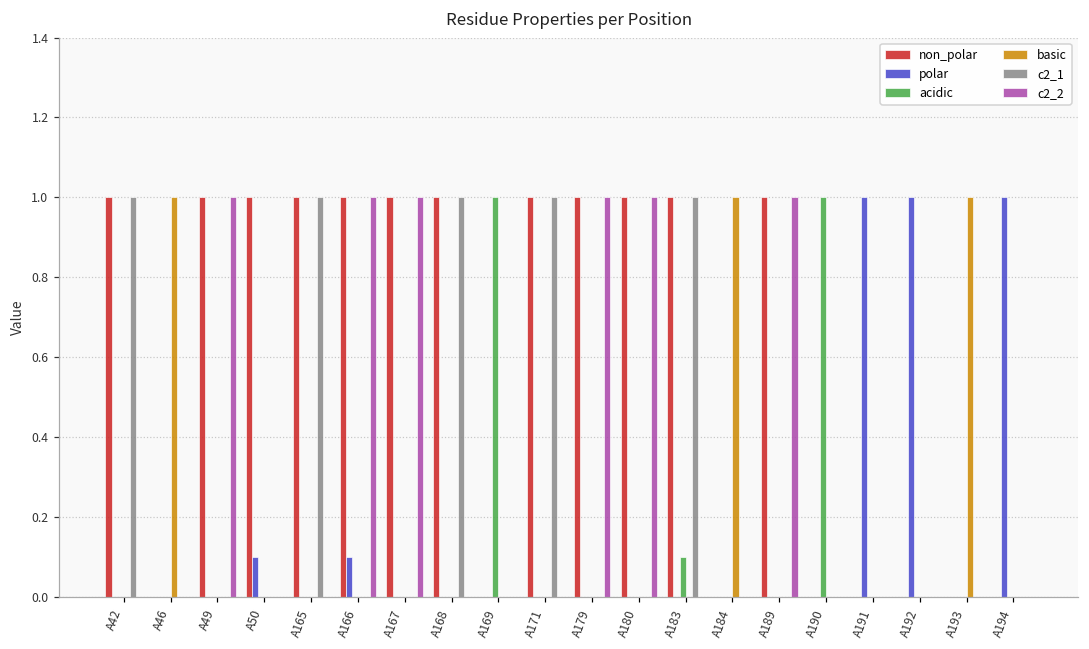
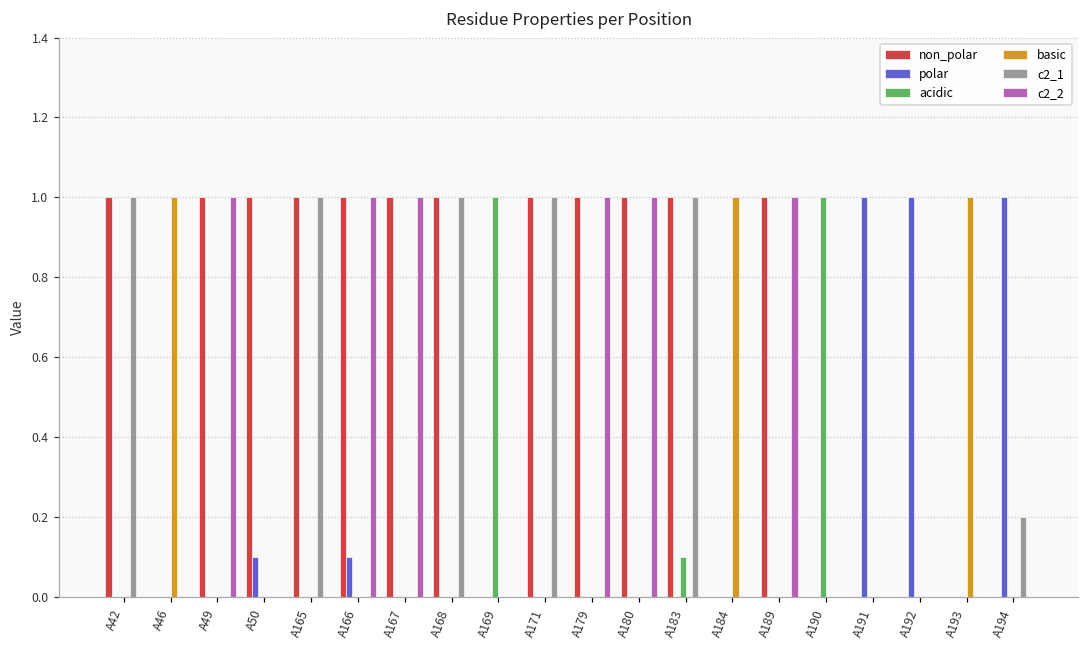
  {
    "non_polar": {
      "A42": 1.0,
      "A46": 0.0,
      "A49": 1.0,
      "A50": 1.0,
      "A165": 1.0,
      "A166": 1.0,
      "A167": 1.0,
      "A168": 1.0,
      "A169": 0.0,
      "A171": 1.0,
      "A179": 1.0,
      "A180": 1.0,
      "A183": 1.0,
      "A184": 0.0,
      "A189": 1.0,
      "A190": 0.0,
      "A191": 0.0,
      "A192": 0.0,
      "A193": 0.0,
      "A194": 0.0
    },
    "polar": {
      "A42": 0.0,
      "A46": 0.0,
      "A49": 0.0,
      "A50": 0.1,
      "A165": 0.0,
      "A166": 0.1,
      "A167": 0.0,
      "A168": 0.0,
      "A169": 0.0,
      "A171": 0.0,
      "A179": 0.0,
      "A180": 0.0,
      "A183": 0.0,
      "A184": 0.0,
      "A189": 0.0,
      "A190": 0.0,
      "A191": 1.0,
      "A192": 1.0,
      "A193": 0.0,
      "A194": 1.0
    },
    "acidic": {
      "A42": 0.0,
      "A46": 0.0,
      "A49": 0.0,
      "A50": 0.0,
      "A165": 0.0,
      "A166": 0.0,
      "A167": 0.0,
      "A168": 0.0,
      "A169": 1.0,
      "A171": 0.0,
      "A179": 0.0,
      "A180": 0.0,
      "A183": 0.1,
      "A184": 0.0,
      "A189": 0.0,
      "A190": 1.0,
      "A191": 0.0,
      "A192": 0.0,
      "A193": 0.0,
      "A194": 0.0
    },
    "basic": {
      "A42": 0.0,
      "A46": 1.0,
      "A49": 0.0,
      "A50": 0.0,
      "A165": 0.0,
      "A166": 0.0,
      "A167": 0.0,
      "A168": 0.0,
      "A169": 0.0,
      "A171": 0.0,
      "A179": 0.0,
      "A180": 0.0,
      "A183": 0.0,
      "A184": 1.0,
      "A189": 0.0,
      "A190": 0.0,
      "A191": 0.0,
      "A192": 0.0,
      "A193": 1.0,
      "A194": 0.0
    },
    "c2_1": {
      "A42": 1.0,
      "A46": 0.0,
      "A49": 0.0,
      "A50": 0.0,
      "A165": 1.0,
      "A166": 0.0,
      "A167": 0.0,
      "A168": 1.0,
      "A169": 0.0,
      "A171": 1.0,
      "A179": 0.0,
      "A180": 0.0,
      "A183": 1.0,
      "A184": 0.0,
      "A189": 0.0,
      "A190": 0.0,
      "A191": 0.0,
      "A192": 0.0,
      "A193": 0.0,
-     "A194": 0.0
+     "A194": 0.2
    },
    "c2_2": {
      "A42": 0.0,
      "A46": 0.0,
      "A49": 1.0,
      "A50": 0.0,
      "A165": 0.0,
      "A166": 1.0,
      "A167": 1.0,
      "A168": 0.0,
      "A169": 0.0,
      "A171": 0.0,
      "A179": 1.0,
      "A180": 1.0,
      "A183": 0.0,
      "A184": 0.0,
      "A189": 1.0,
      "A190": 0.0,
      "A191": 0.0,
      "A192": 0.0,
      "A193": 0.0,
      "A194": 0.0
    }
  }
